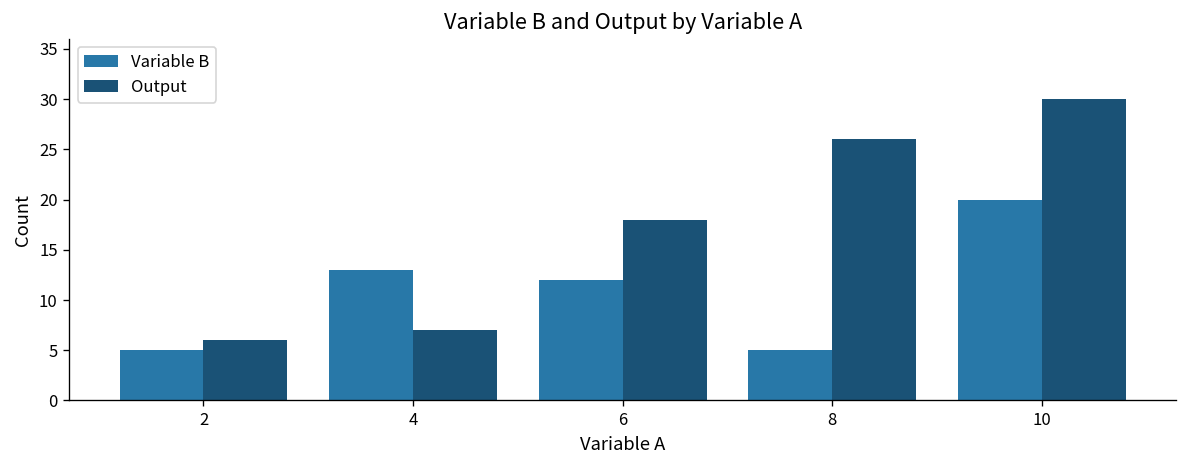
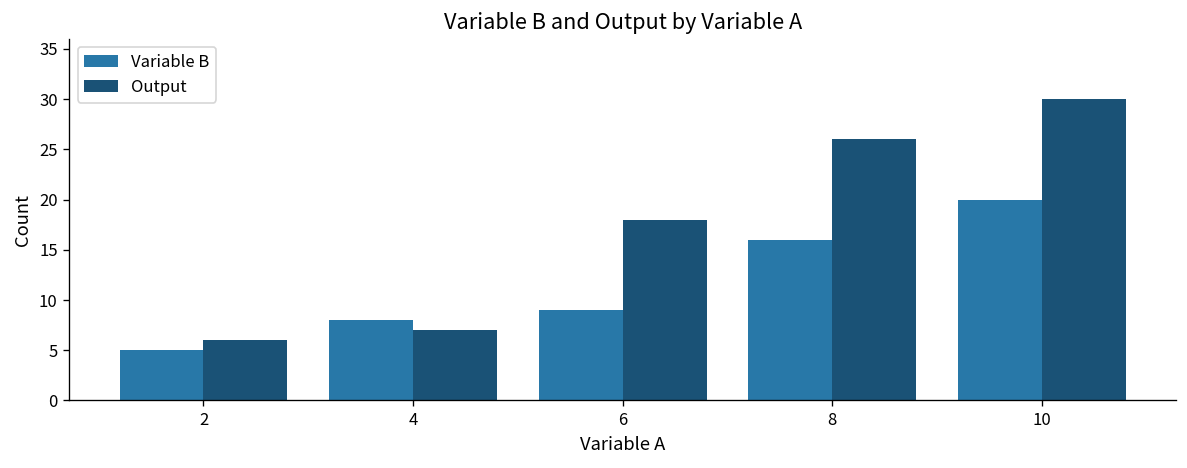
  {
    "Variable B": {
      "2": 5,
-     "4": 13,
-     "6": 12,
-     "8": 5,
+     "4": 8,
+     "6": 9,
+     "8": 16,
      "10": 20
    },
    "Output": {
      "2": 6,
      "4": 7,
      "6": 18,
      "8": 26,
      "10": 30
    }
  }
